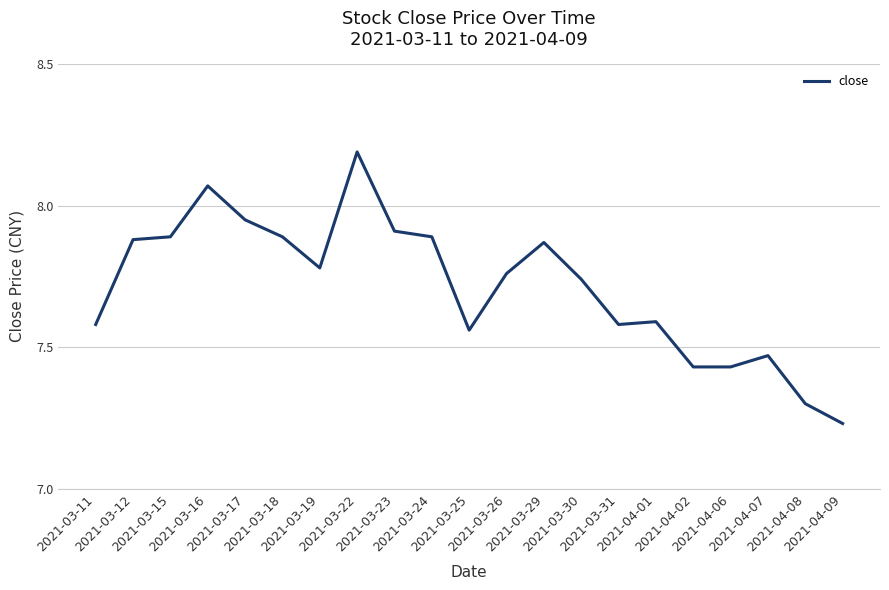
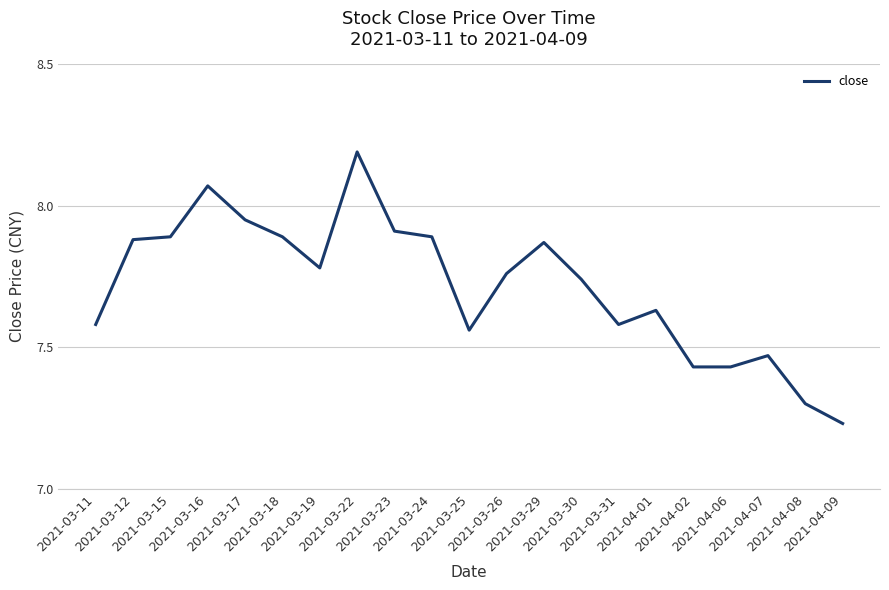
  {
    "2021-03-11": 7.58,
    "2021-03-12": 7.88,
    "2021-03-15": 7.89,
    "2021-03-16": 8.07,
    "2021-03-17": 7.95,
    "2021-03-18": 7.89,
    "2021-03-19": 7.78,
    "2021-03-22": 8.19,
    "2021-03-23": 7.91,
    "2021-03-24": 7.89,
    "2021-03-25": 7.56,
    "2021-03-26": 7.76,
    "2021-03-29": 7.87,
    "2021-03-30": 7.74,
    "2021-03-31": 7.58,
-   "2021-04-01": 7.59,
+   "2021-04-01": 7.63,
    "2021-04-02": 7.43,
    "2021-04-06": 7.43,
    "2021-04-07": 7.47,
    "2021-04-08": 7.30,
    "2021-04-09": 7.23
  }
